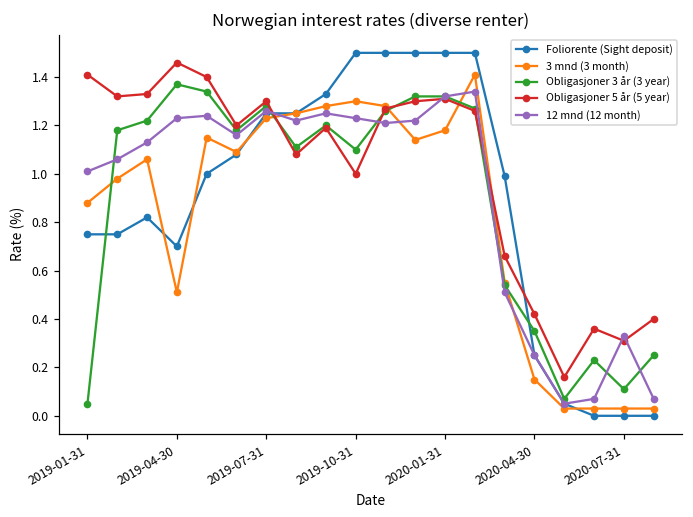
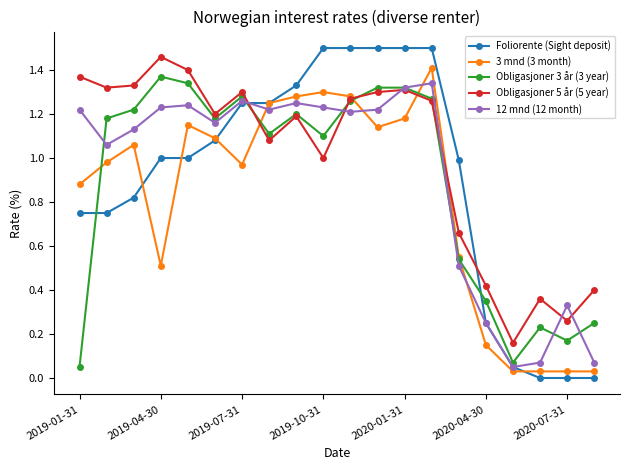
  {
    "Foliorente (Sight deposit)": {
      "2019-01-31": 0.75,
-     "2019-04-30": 0.7,
+     "2019-04-30": 1.0,
      "2019-10-31": 1.5,
      "2020-01-31": 1.5,
      "2020-07-31": 0.0
    },
    "3 mnd (3 month)": {
      "2019-01-31": 0.88,
      "2019-04-30": 0.51,
-     "2019-07-31": 1.23,
+     "2019-07-31": 0.97,
      "2019-10-31": 1.30,
      "2020-01-31": 1.18,
      "2020-04-30": 0.15,
      "2020-07-31": 0.03
    },
    "Obligasjoner 3 år (3 year)": {
      "2019-01-31": 0.05,
      "2019-04-30": 1.37,
      "2019-07-31": 1.28,
      "2019-10-31": 1.10,
      "2020-04-30": 0.35,
-     "2020-07-31": 0.11
+     "2020-07-31": 0.17
    },
    "Obligasjoner 5 år (5 year)": {
-     "2019-01-31": 1.41,
+     "2019-01-31": 1.37,
      "2019-04-30": 1.46,
      "2019-07-31": 1.30,
      "2019-10-31": 1.00,
      "2020-04-30": 0.42,
-     "2020-07-31": 0.31
+     "2020-07-31": 0.26
    },
    "12 mnd (12 month)": {
-     "2019-01-31": 1.01,
+     "2019-01-31": 1.22,
      "2019-04-30": 1.23,
      "2019-10-31": 1.23,
      "2020-07-31": 0.33
    }
  }
